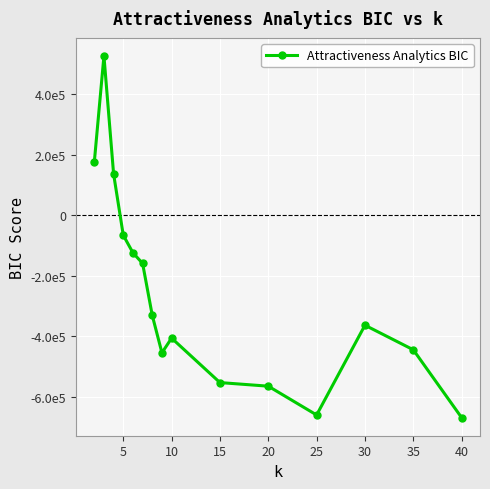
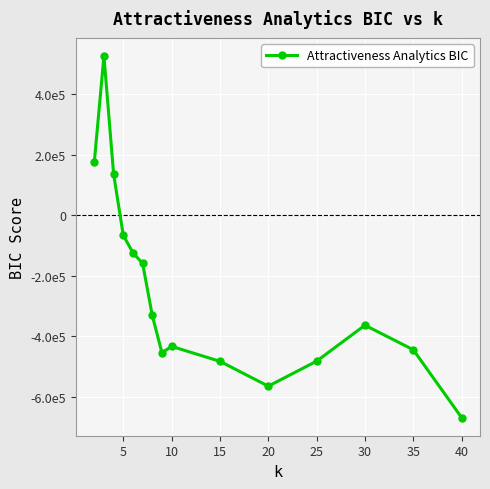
  {
    "5": -70000,
-   "10": -410000,
-   "15": -550000,
+   "10": -430000,
+   "15": -480000,
    "20": -560000,
-   "25": -660000,
+   "25": -480000,
    "30": -360000,
    "35": -440000,
    "40": -670000
  }
